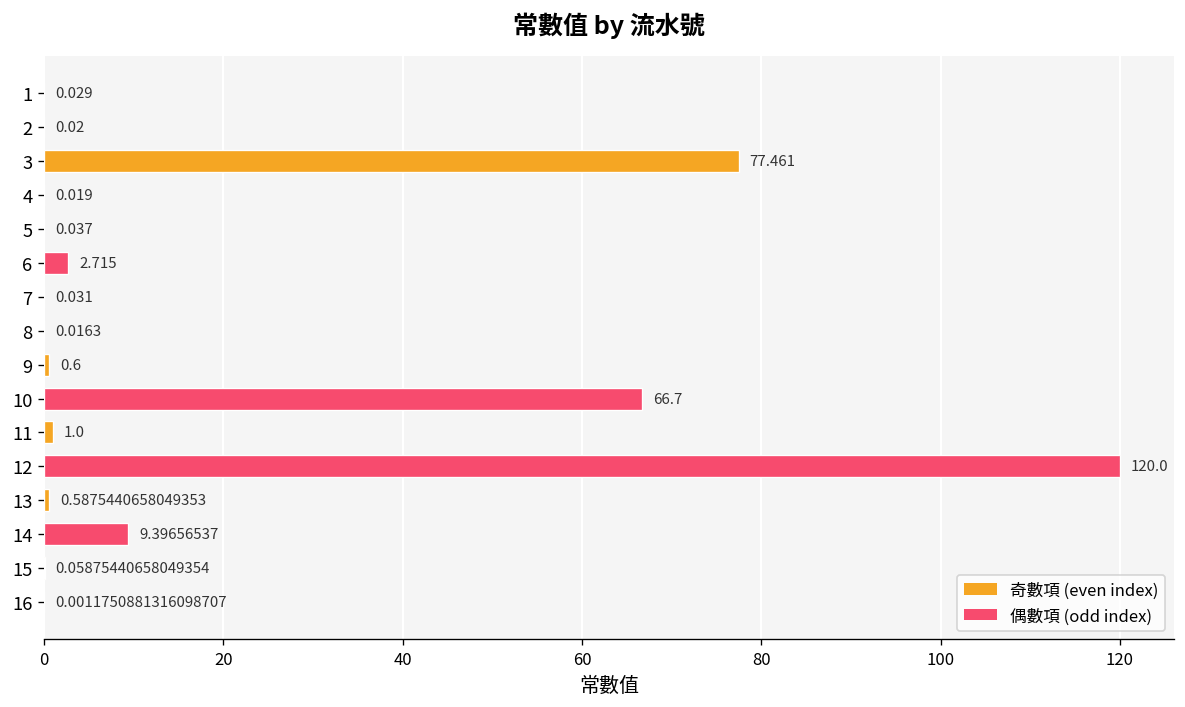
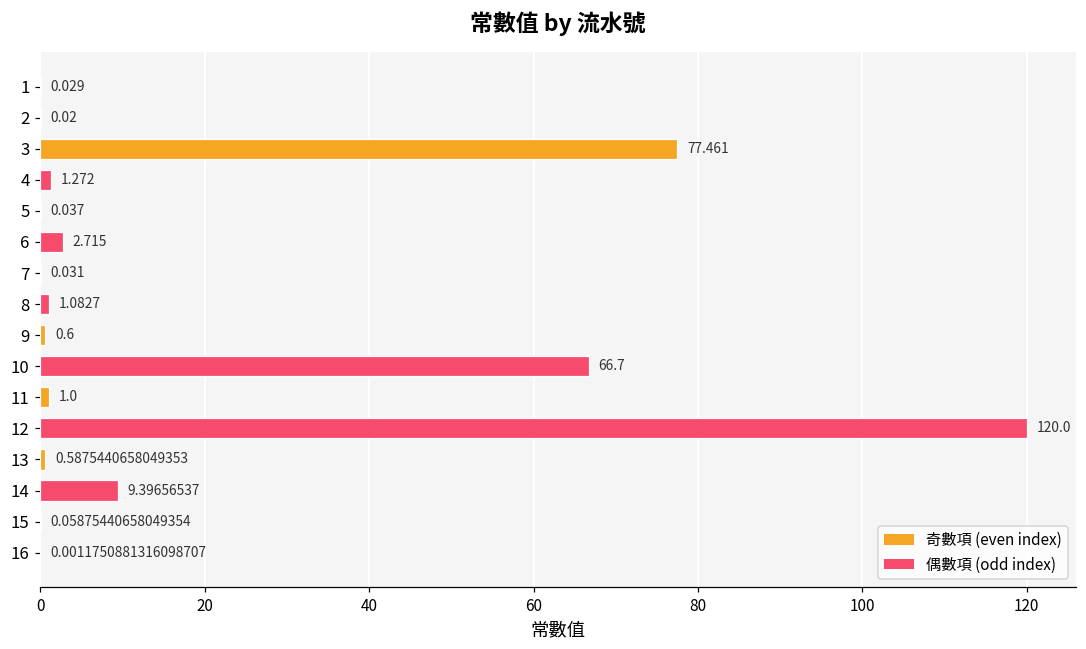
  {
    "1": 0.029,
    "2": 0.02,
    "3": 77.461,
-   "4": 0.019,
+   "4": 1.272,
    "5": 0.037,
    "6": 2.715,
    "7": 0.031,
-   "8": 0.0163,
+   "8": 1.0827,
    "9": 0.6,
    "10": 66.7,
    "11": 1.0,
    "12": 120.0,
    "13": 0.5875440658049353,
    "14": 9.39656537,
    "15": 0.05875440658049354,
    "16": 0.0011750881316098707
  }
